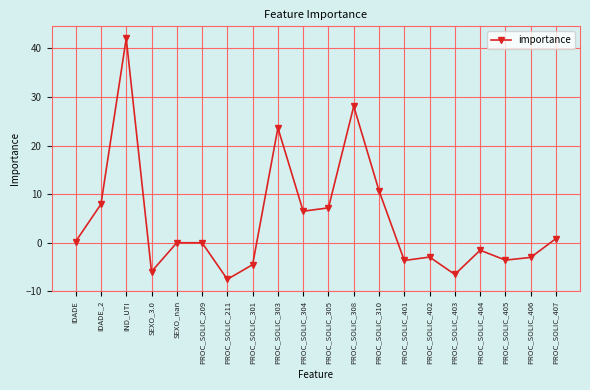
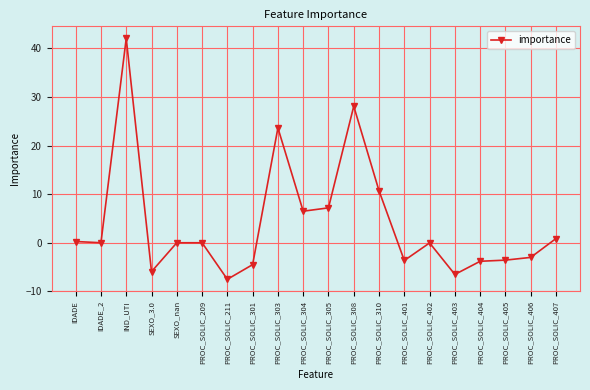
  {
    "IDADE": 0,
-   "IDADE_2": 8,
+   "IDADE_2": 0,
    "IND_UTI": 42,
    "SEXO_3.0": -6,
    "SEXO_nan": 0,
    "PROC_SOLIC_209": 0,
    "PROC_SOLIC_211": -8,
    "PROC_SOLIC_301": -5,
    "PROC_SOLIC_303": 24,
    "PROC_SOLIC_304": 6,
    "PROC_SOLIC_305": 7,
    "PROC_SOLIC_308": 28,
    "PROC_SOLIC_310": 11,
    "PROC_SOLIC_401": -4,
-   "PROC_SOLIC_402": -3,
+   "PROC_SOLIC_402": 0,
    "PROC_SOLIC_403": -7,
-   "PROC_SOLIC_404": -2,
+   "PROC_SOLIC_404": -4,
    "PROC_SOLIC_405": -4,
    "PROC_SOLIC_406": -3,
    "PROC_SOLIC_407": 1
  }
